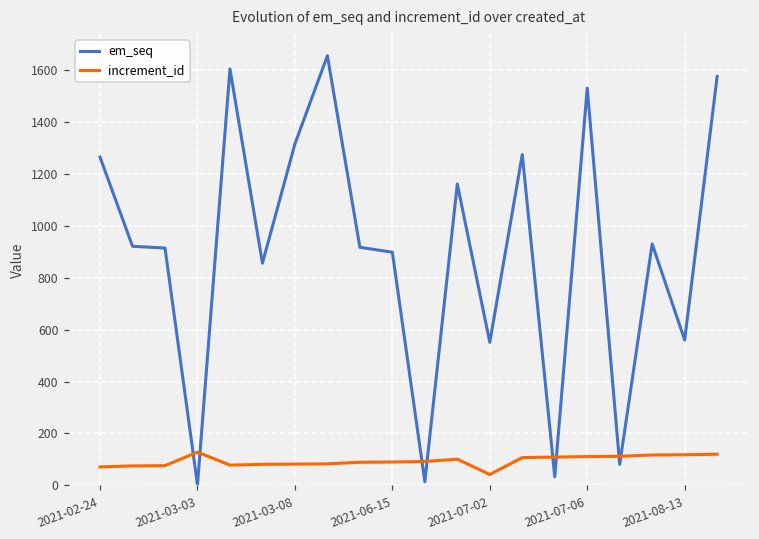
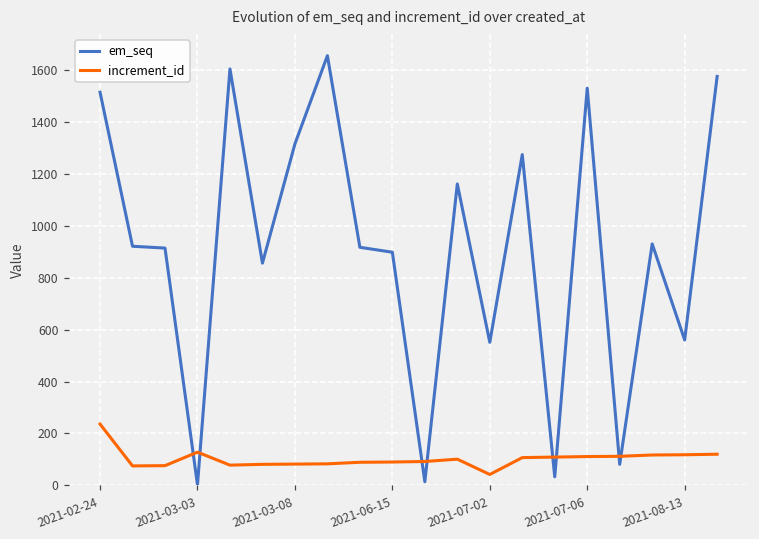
  {
    "em_seq": {
-     "2021-02-24": 1260,
+     "2021-02-24": 1510,
      "2021-03-03": 0,
      "2021-07-02": 550
    },
    "increment_id": {
-     "2021-02-24": 70,
+     "2021-02-24": 240,
      "2021-03-03": 130,
      "2021-07-02": 40
    }
  }
